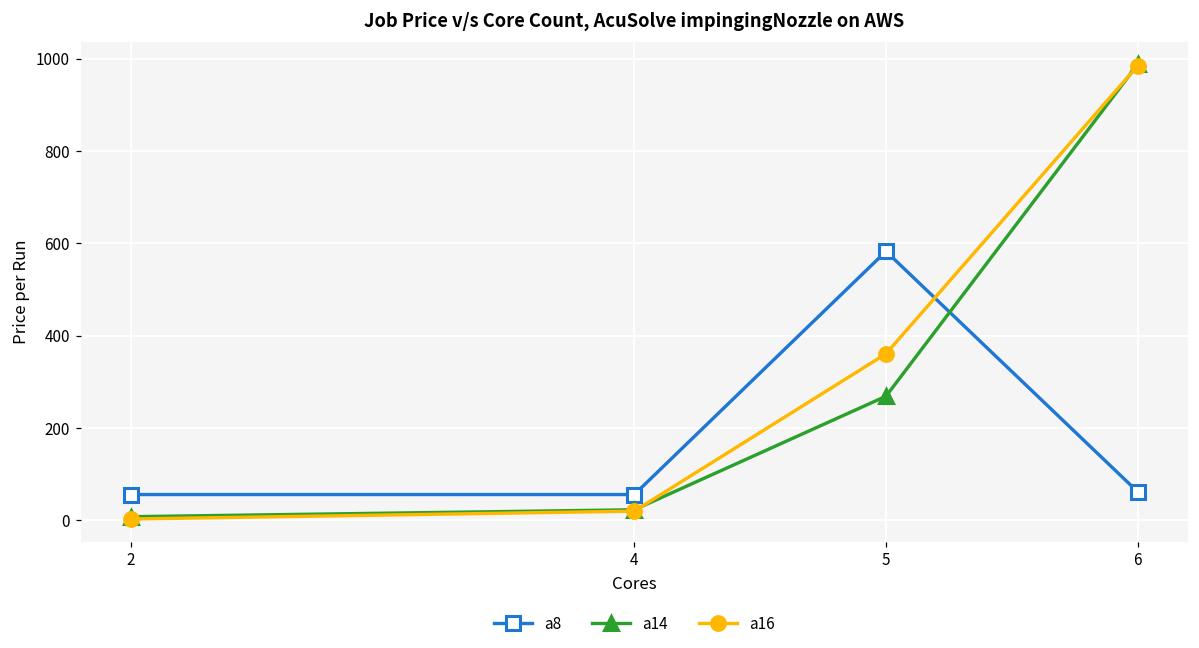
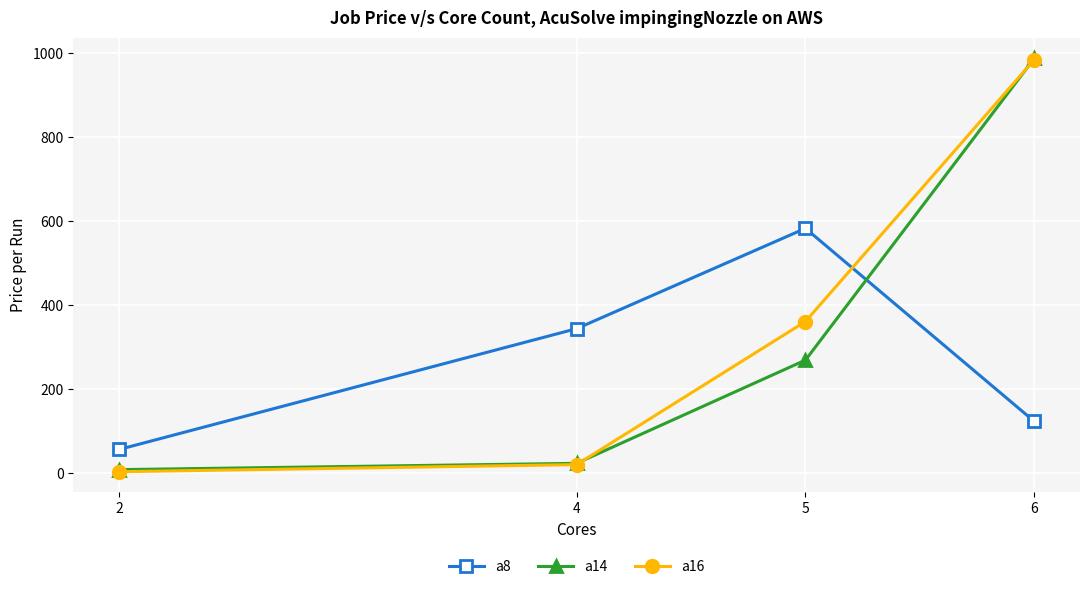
  {
    "a8": {
      "2": 60,
-     "4": 60,
+     "4": 340,
      "5": 580,
-     "6": 60
+     "6": 120
    },
    "a14": {
      "5": 270
    },
    "a16": {
      "5": 360
    }
  }
